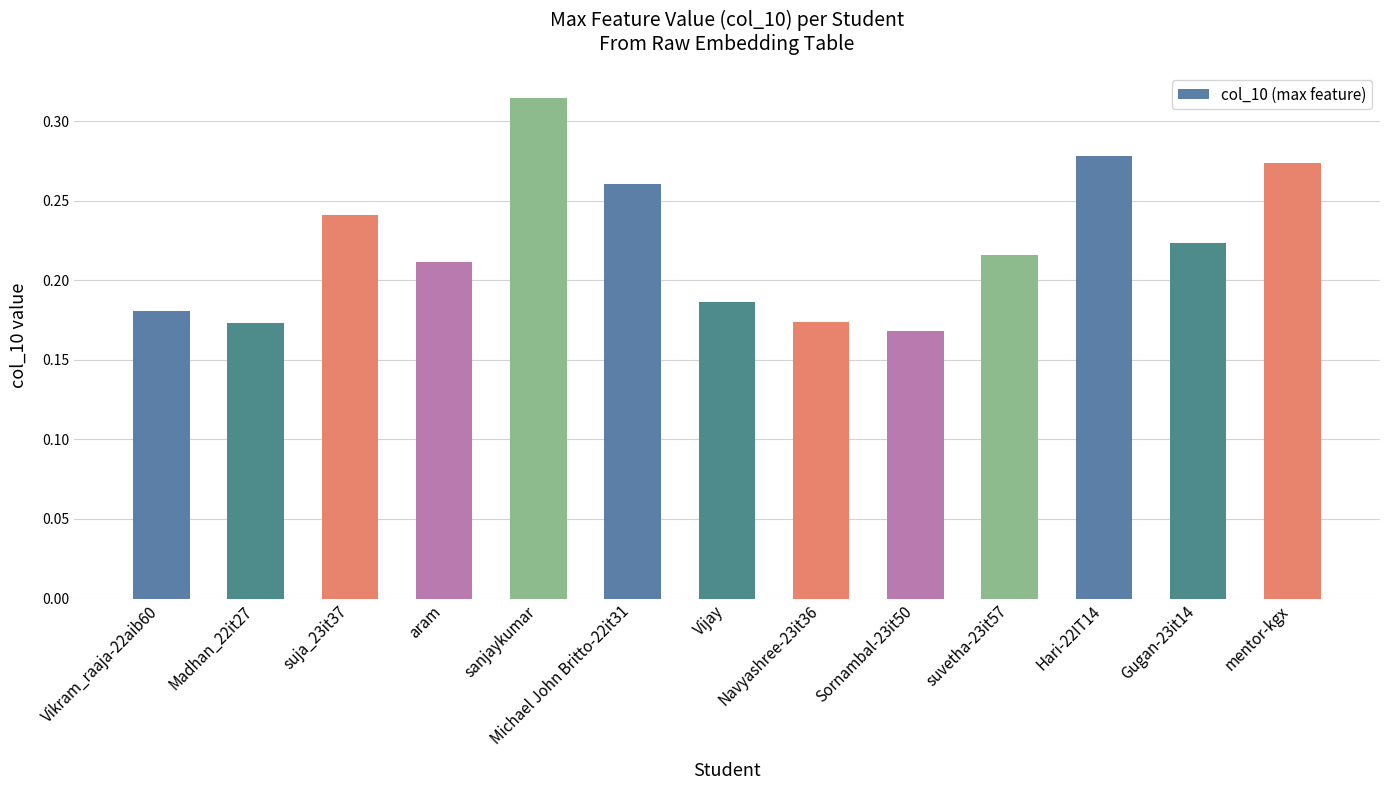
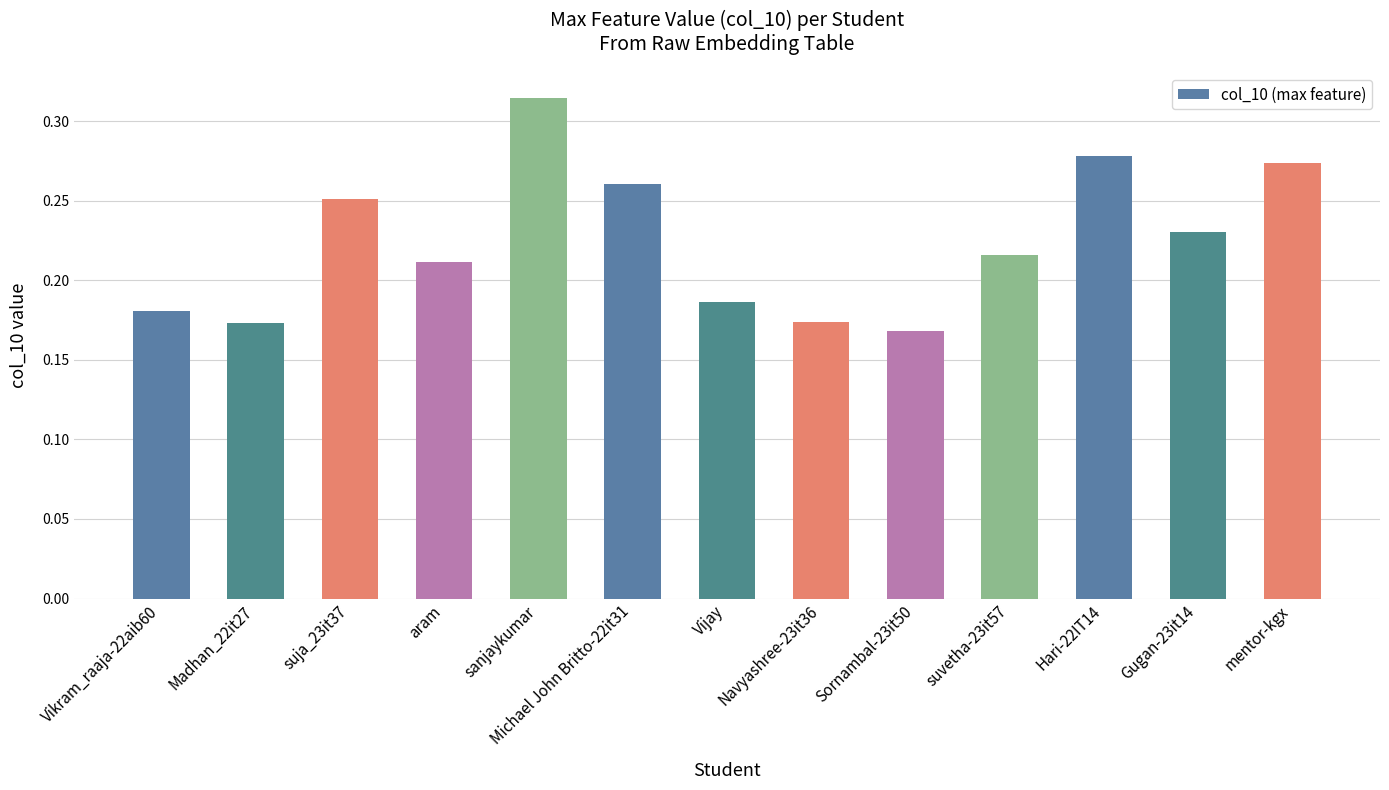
  {
    "Vikram_raaja-22aib60": 0.181,
    "Madhan_22it27": 0.173,
-   "suja_23it37": 0.241,
+   "suja_23it37": 0.251,
    "aram": 0.212,
    "sanjaykumar": 0.315,
    "Michael John Britto-22it31": 0.261,
    "Vijay": 0.186,
    "Navyashree-23it36": 0.174,
    "Sornambal-23it50": 0.168,
    "suvetha-23it57": 0.216,
    "Hari-22IT14": 0.278,
-   "Gugan-23it14": 0.223,
+   "Gugan-23it14": 0.230,
    "mentor-kgx": 0.273
  }
